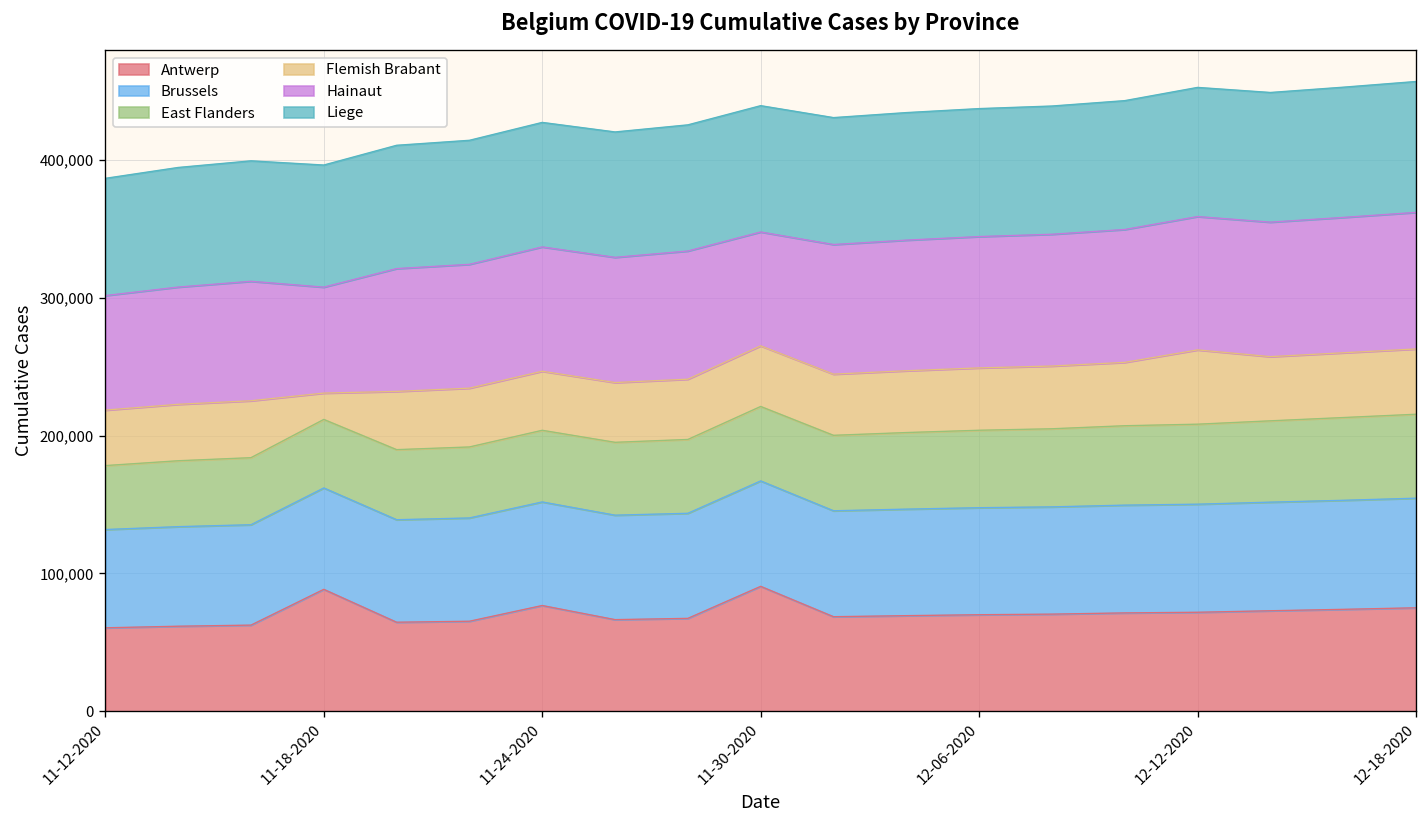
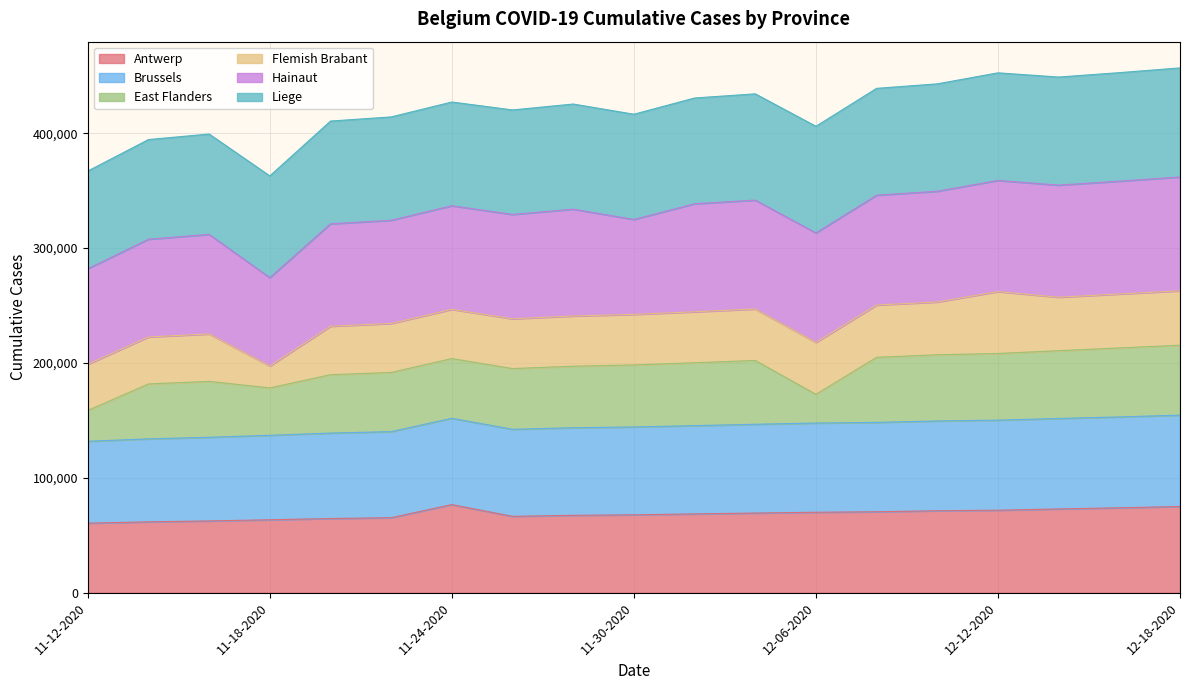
  {
    "Antwerp": {
      "11-12-2020": "61,000",
-     "11-18-2020": "88,000",
+     "11-18-2020": "64,000",
      "11-24-2020": "77,000",
-     "11-30-2020": "91,000",
+     "11-30-2020": "68,000",
      "12-06-2020": "70,000",
      "12-12-2020": "72,000",
      "12-18-2020": "75,000"
    },
    "East Flanders": {
-     "11-12-2020": "46,000",
-     "11-18-2020": "50,000",
+     "11-12-2020": "27,000",
+     "11-18-2020": "41,000",
      "11-24-2020": "52,000",
      "11-30-2020": "54,000",
-     "12-06-2020": "56,000",
+     "12-06-2020": "25,000",
      "12-12-2020": "58,000",
      "12-18-2020": "61,000"
    },
    "Flemish Brabant": {
      "11-12-2020": "40,000",
      "11-18-2020": "19,000",
      "11-24-2020": "43,000",
      "11-30-2020": "44,000",
      "12-06-2020": "45,000",
      "12-12-2020": "54,000",
      "12-18-2020": "47,000"
    },
    "Hainaut": {
      "11-12-2020": "83,000",
      "11-18-2020": "77,000",
      "11-24-2020": "90,000",
      "11-30-2020": "83,000",
      "12-06-2020": "95,000",
      "12-12-2020": "97,000",
      "12-18-2020": "99,000"
    }
  }
